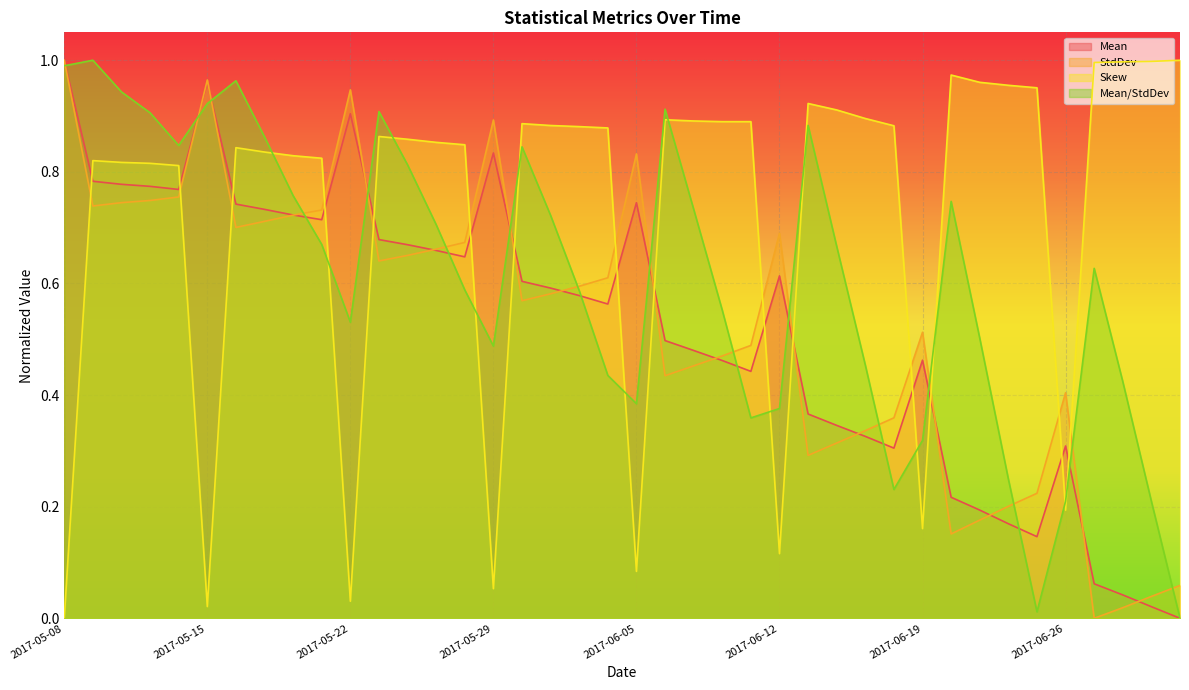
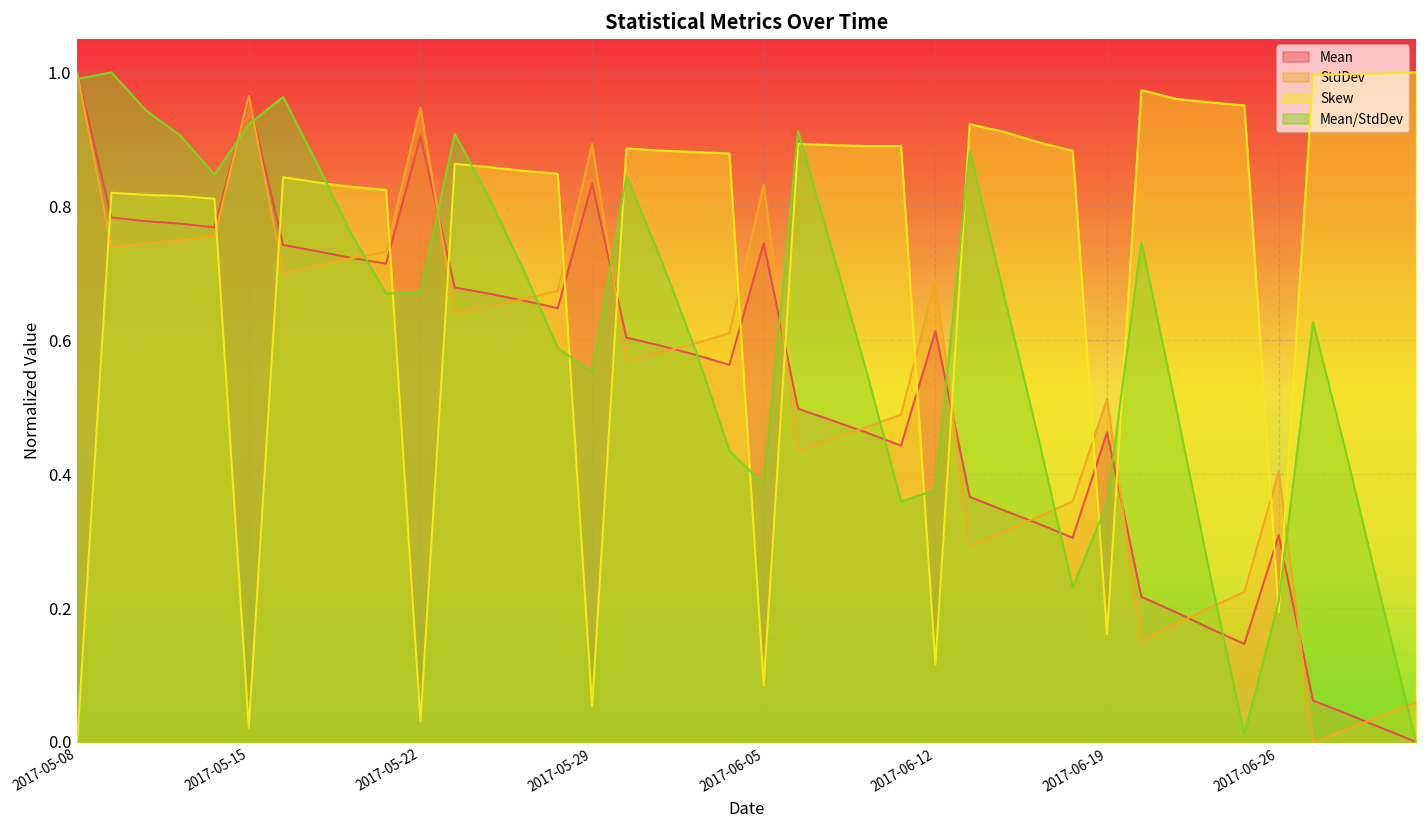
  {
    "Mean": {
      "2017-05-15": 0.96,
      "2017-05-22": 0.90,
      "2017-05-29": 0.83,
      "2017-06-05": 0.74,
      "2017-06-12": 0.61,
      "2017-06-19": 0.46,
      "2017-06-26": 0.31
    },
    "Mean/StdDev": {
      "2017-05-08": 0.99,
      "2017-05-15": 0.92,
-     "2017-05-22": 0.53,
-     "2017-05-29": 0.49,
+     "2017-05-22": 0.67,
+     "2017-05-29": 0.55,
      "2017-06-05": 0.38,
      "2017-06-12": 0.38,
-     "2017-06-19": 0.32,
+     "2017-06-19": 0.36,
      "2017-06-26": 0.21
    }
  }
